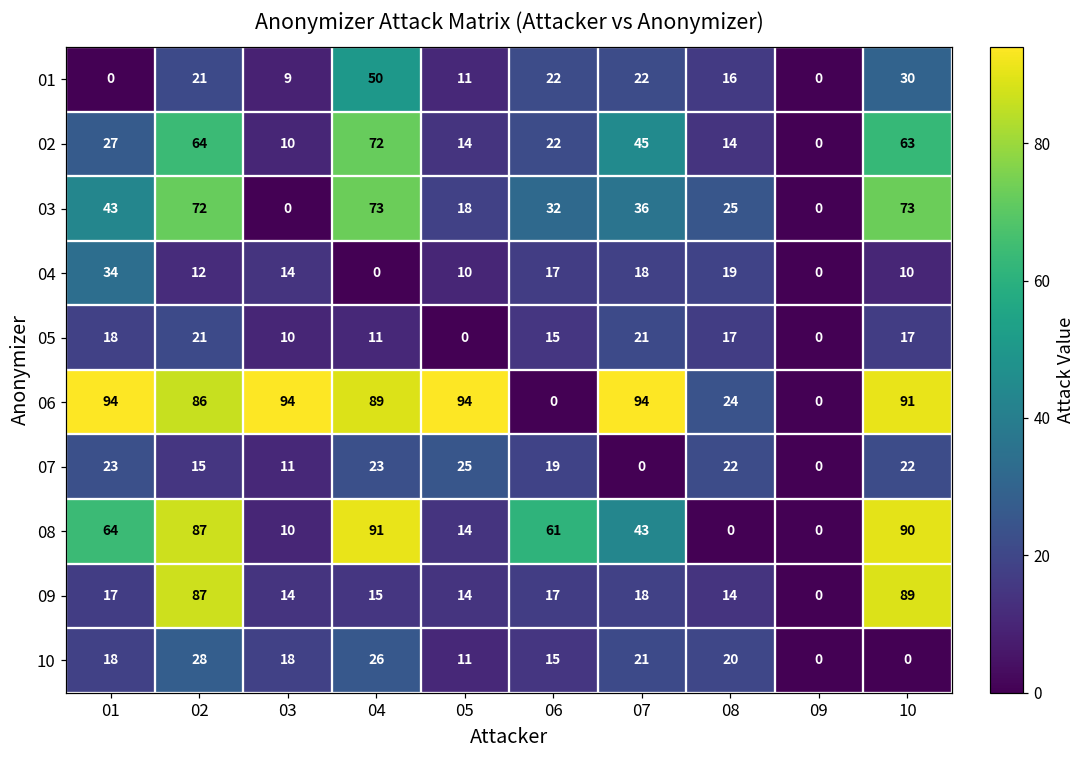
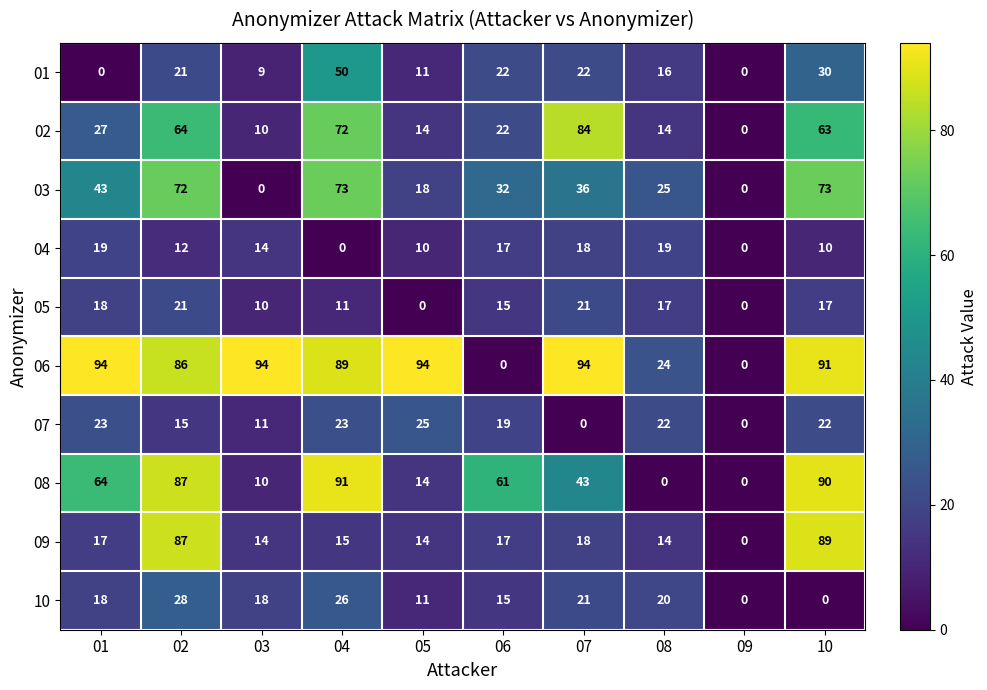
  {
    "01": {
      "01": 0,
      "02": 21,
      "03": 9,
      "04": 50,
      "05": 11,
      "06": 22,
      "07": 22,
      "08": 16,
      "09": 0,
      "10": 30
    },
    "02": {
      "01": 27,
      "02": 64,
      "03": 10,
      "04": 72,
      "05": 14,
      "06": 22,
-     "07": 45,
+     "07": 84,
      "08": 14,
      "09": 0,
      "10": 63
    },
    "03": {
      "01": 43,
      "02": 72,
      "03": 0,
      "04": 73,
      "05": 18,
      "06": 32,
      "07": 36,
      "08": 25,
      "09": 0,
      "10": 73
    },
    "04": {
-     "01": 34,
+     "01": 19,
      "02": 12,
      "03": 14,
      "04": 0,
      "05": 10,
      "06": 17,
      "07": 18,
      "08": 19,
      "09": 0,
      "10": 10
    },
    "05": {
      "01": 18,
      "02": 21,
      "03": 10,
      "04": 11,
      "05": 0,
      "06": 15,
      "07": 21,
      "08": 17,
      "09": 0,
      "10": 17
    },
    "06": {
      "01": 94,
      "02": 86,
      "03": 94,
      "04": 89,
      "05": 94,
      "06": 0,
      "07": 94,
      "08": 24,
      "09": 0,
      "10": 91
    },
    "07": {
      "01": 23,
      "02": 15,
      "03": 11,
      "04": 23,
      "05": 25,
      "06": 19,
      "07": 0,
      "08": 22,
      "09": 0,
      "10": 22
    },
    "08": {
      "01": 64,
      "02": 87,
      "03": 10,
      "04": 91,
      "05": 14,
      "06": 61,
      "07": 43,
      "08": 0,
      "09": 0,
      "10": 90
    },
    "09": {
      "01": 17,
      "02": 87,
      "03": 14,
      "04": 15,
      "05": 14,
      "06": 17,
      "07": 18,
      "08": 14,
      "09": 0,
      "10": 89
    },
    "10": {
      "01": 18,
      "02": 28,
      "03": 18,
      "04": 26,
      "05": 11,
      "06": 15,
      "07": 21,
      "08": 20,
      "09": 0,
      "10": 0
    }
  }
